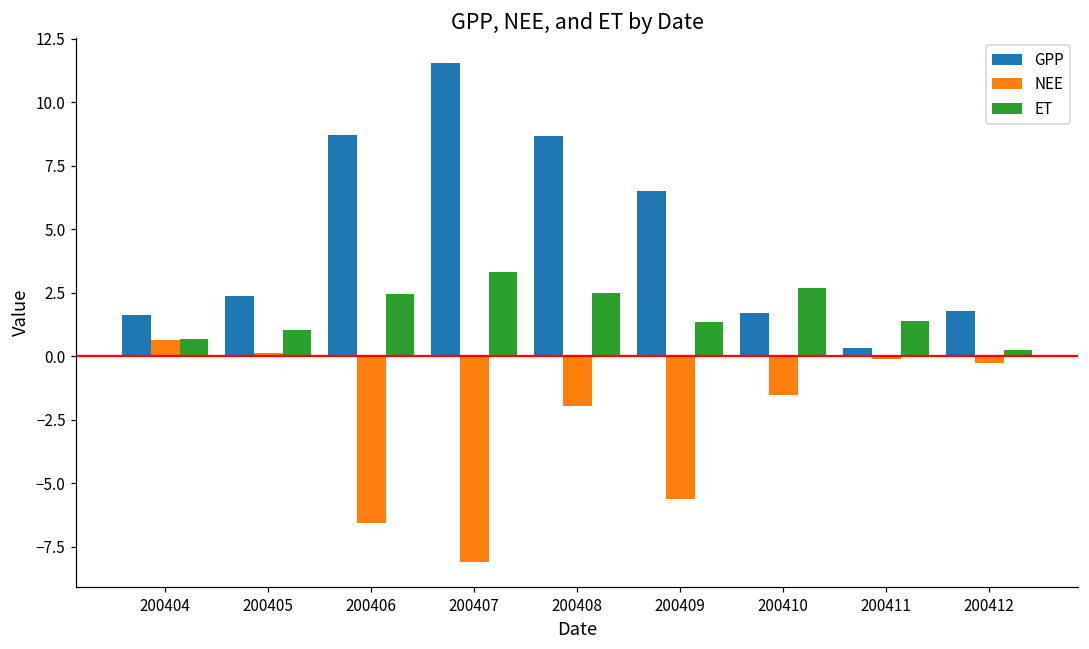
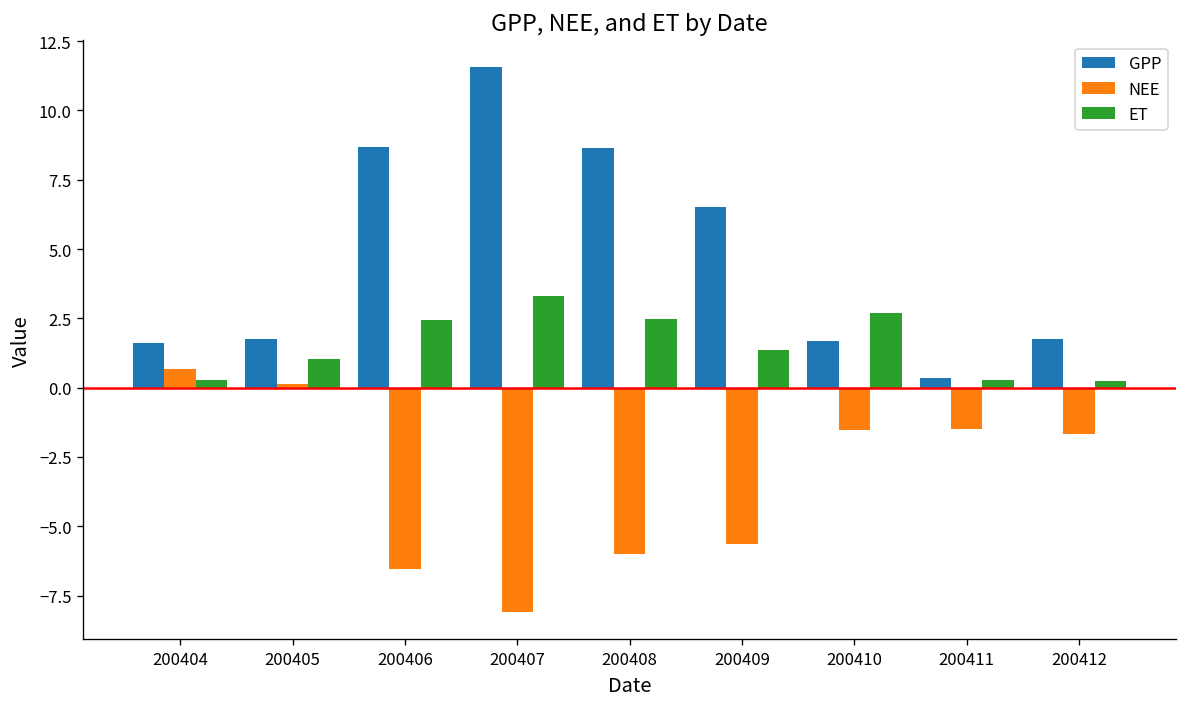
  {
    "GPP": {
      "200404": 1.6,
-     "200405": 2.4,
+     "200405": 1.8,
      "200406": 8.7,
      "200407": 11.5,
      "200408": 8.7,
      "200409": 6.5,
      "200410": 1.7,
      "200411": 0.3,
      "200412": 1.8
    },
    "NEE": {
      "200404": 0.7,
      "200405": 0.1,
      "200406": -6.6,
      "200407": -8.1,
-     "200408": -1.9,
+     "200408": -6.0,
      "200409": -5.6,
      "200410": -1.5,
-     "200411": -0.1,
-     "200412": -0.3
+     "200411": -1.5,
+     "200412": -1.7
    },
    "ET": {
-     "200404": 0.7,
+     "200404": 0.3,
      "200405": 1.0,
      "200406": 2.5,
      "200407": 3.3,
      "200408": 2.5,
      "200409": 1.4,
      "200410": 2.7,
-     "200411": 1.4,
+     "200411": 0.3,
      "200412": 0.3
    }
  }
